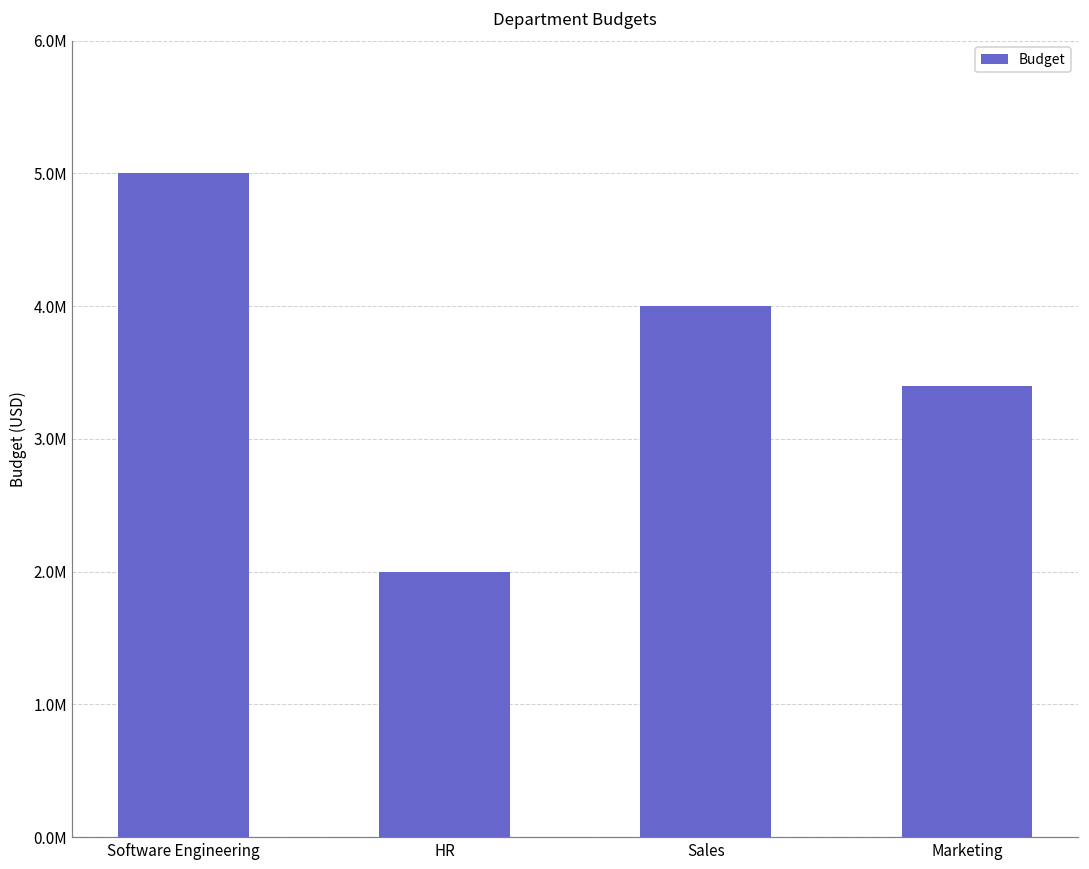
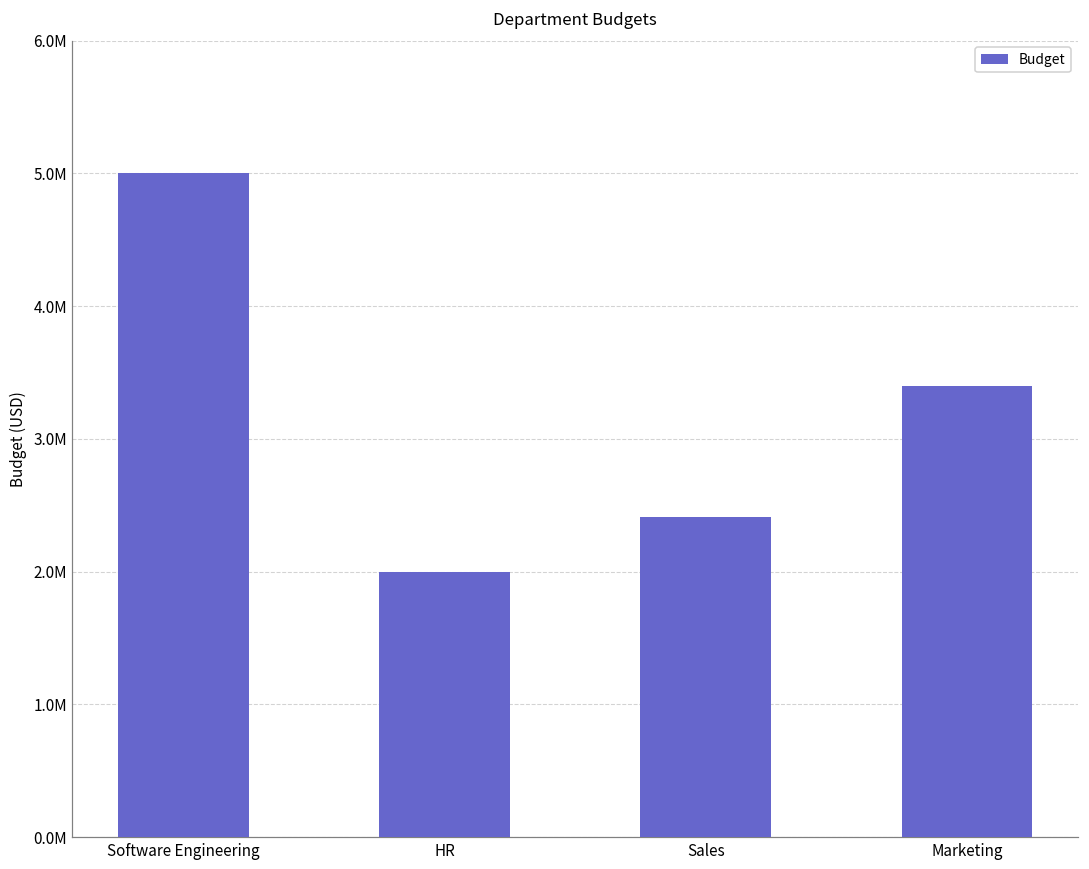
  {
    "Software Engineering": 5000000,
    "HR": 2000000,
-   "Sales": 4000000,
+   "Sales": 2410000,
    "Marketing": 3400000
  }
